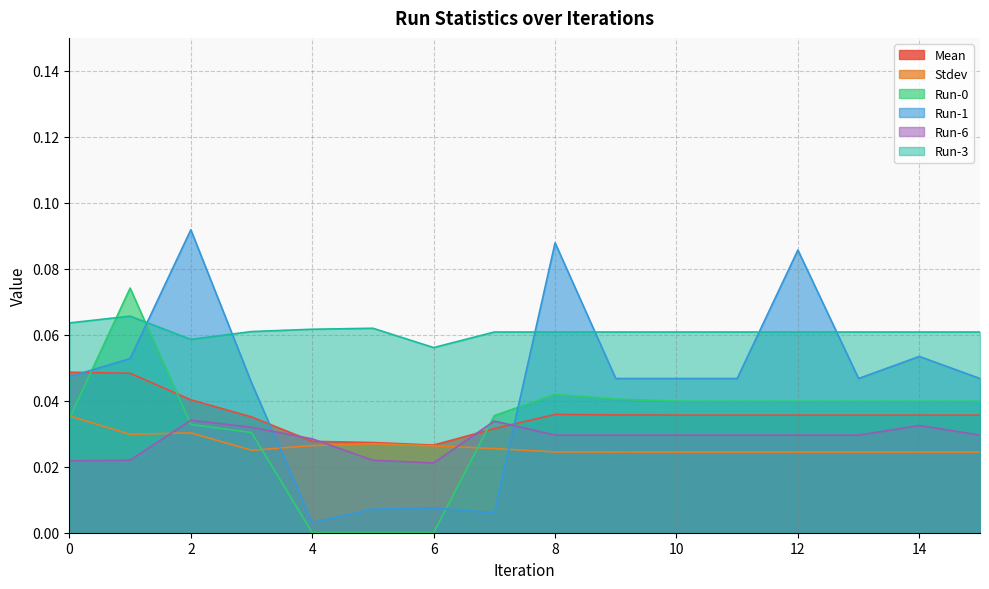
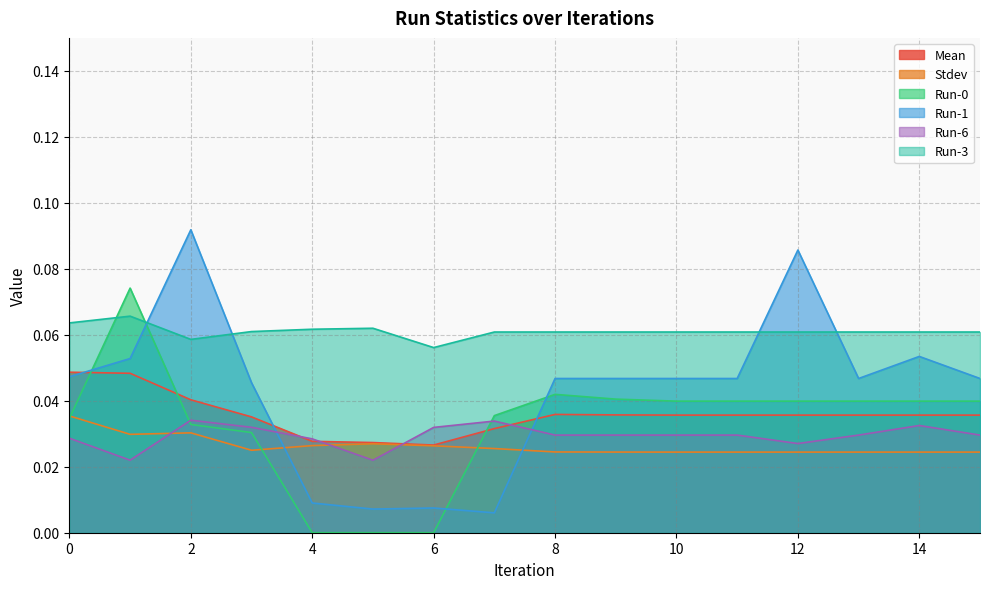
  {
    "Run-1": {
      "0": 0.047,
      "2": 0.092,
-     "4": 0.003,
+     "4": 0.009,
      "6": 0.007,
-     "8": 0.088,
+     "8": 0.047,
      "10": 0.047,
      "12": 0.086,
      "14": 0.053
    },
    "Run-6": {
-     "0": 0.022,
+     "0": 0.029,
      "2": 0.034,
-     "6": 0.021,
+     "6": 0.032,
      "8": 0.030,
      "10": 0.030,
-     "12": 0.030,
+     "12": 0.027,
      "14": 0.032
    }
  }
